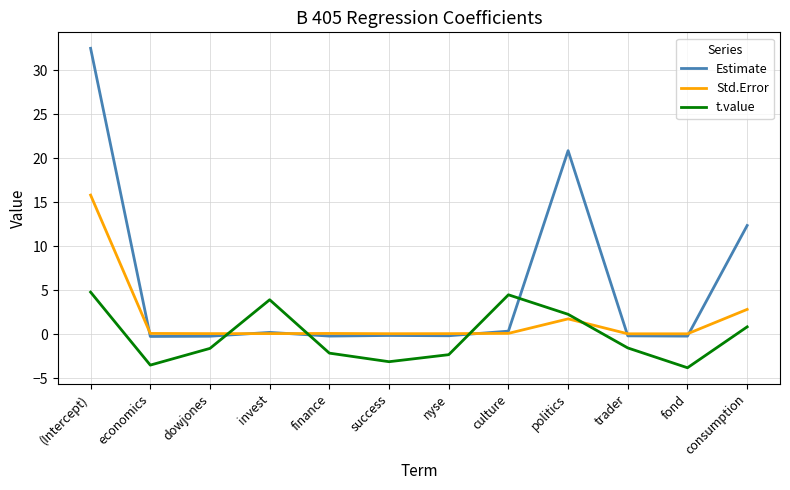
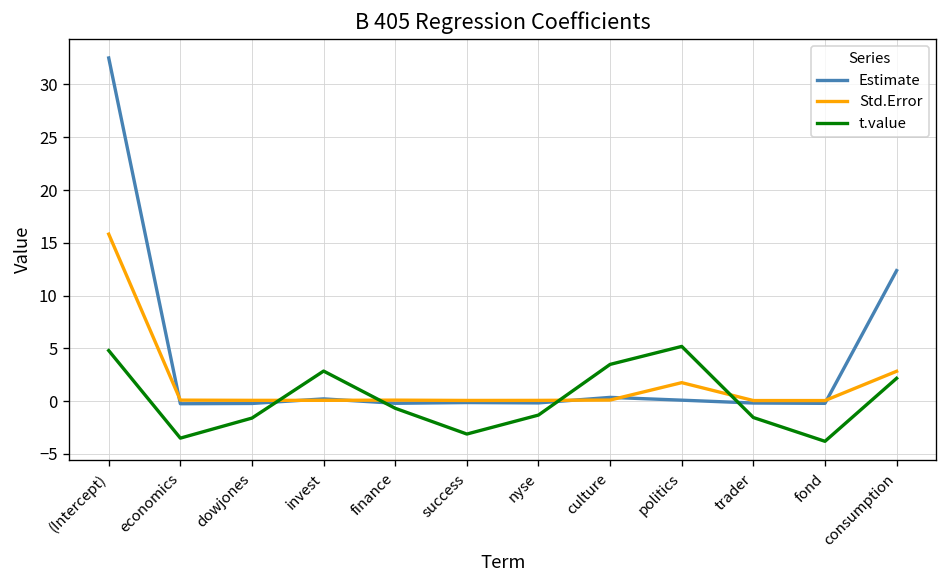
  {
    "Estimate": {
      "(Intercept)": 33,
      "economics": 0,
      "dowjones": 0,
      "finance": 0,
-     "politics": 21,
+     "politics": 0,
      "consumption": 12
    },
    "Std.Error": {
      "(Intercept)": 16,
      "economics": 0,
      "dowjones": 0,
      "finance": 0,
      "politics": 2,
      "consumption": 3
    },
    "t.value": {
      "(Intercept)": 5,
      "economics": -4,
      "dowjones": -2,
-     "invest": 4,
-     "finance": -2,
+     "invest": 3,
+     "finance": -1,
      "success": -3,
-     "nyse": -2,
-     "culture": 4,
-     "politics": 2,
+     "nyse": -1,
+     "culture": 3,
+     "politics": 5,
      "trader": -2,
      "fond": -4,
-     "consumption": 1
+     "consumption": 2
    }
  }
